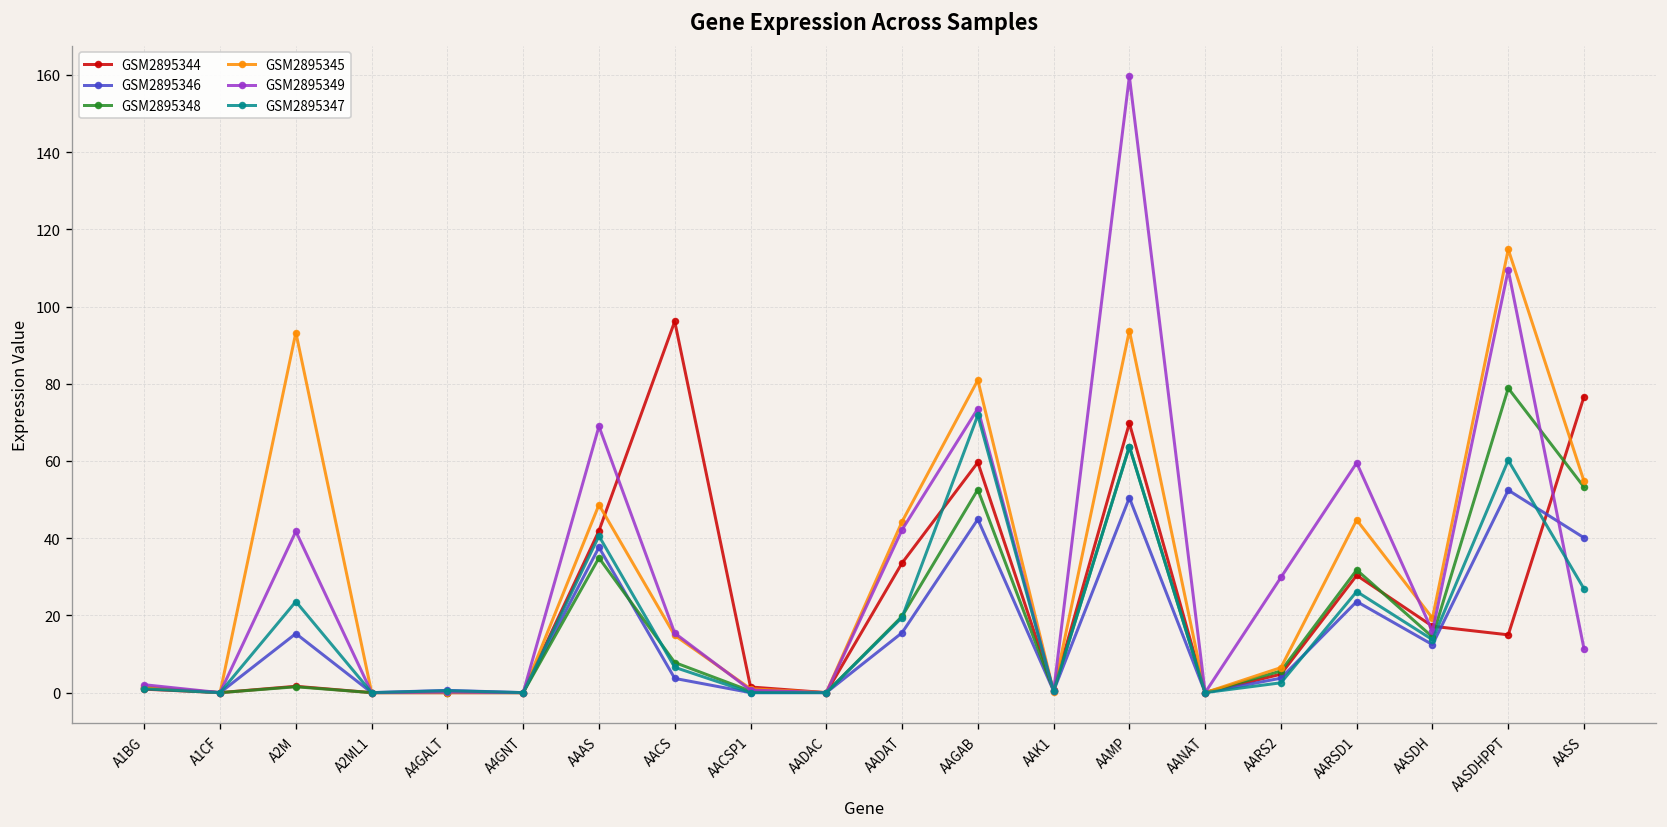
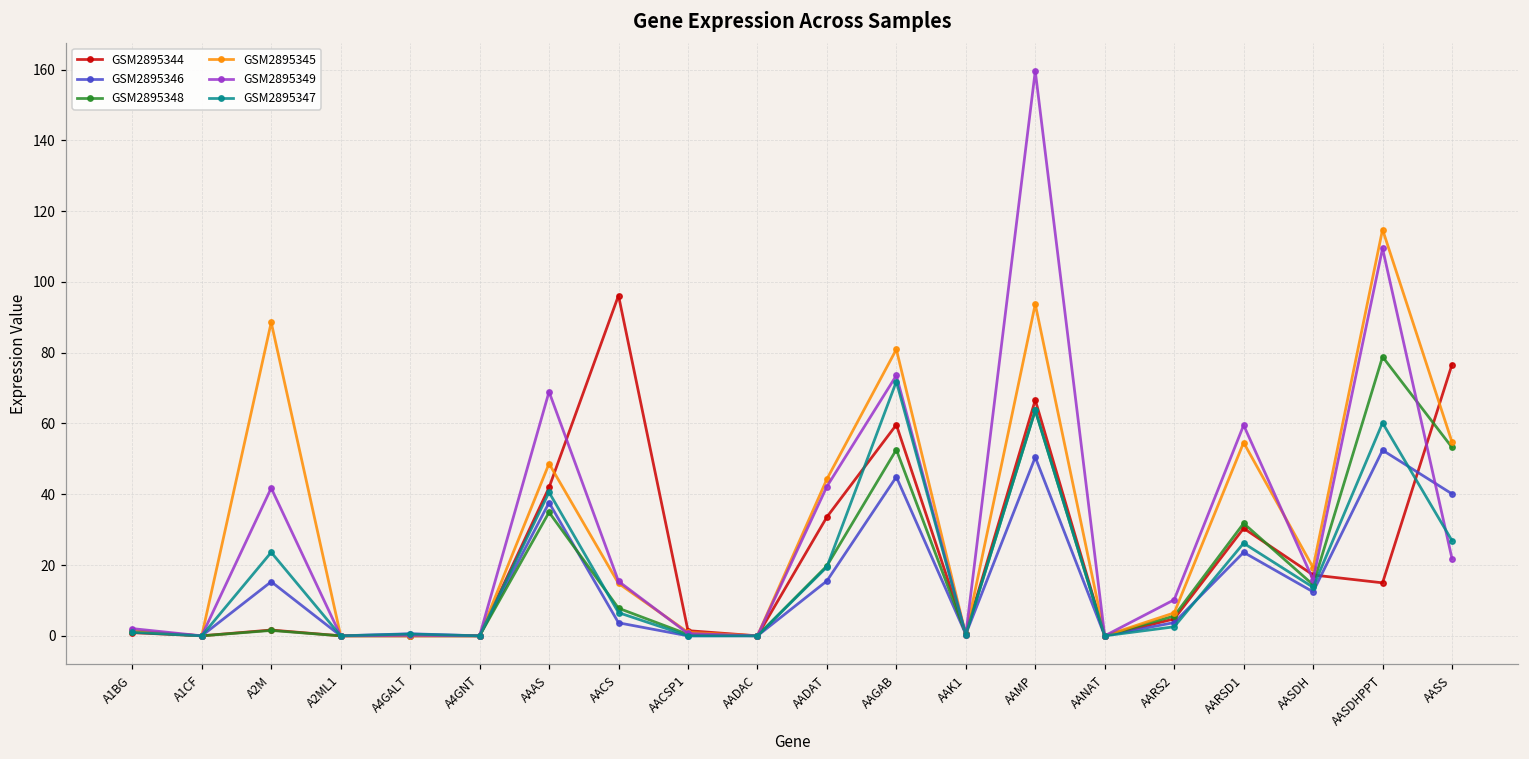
  {
    "GSM2895344": {
      "AAAS": 42,
      "AACS": 96,
      "AADAT": 34,
      "AAGAB": 60,
-     "AAMP": 70,
+     "AAMP": 67,
      "AARS2": 5,
      "AARSD1": 30,
      "AASDH": 17,
      "AASDHPPT": 15,
      "AASS": 77
    },
    "GSM2895346": {
      "A2M": 15,
      "AAAS": 38,
      "AACS": 4,
      "AADAT": 16,
      "AAGAB": 45,
      "AAMP": 50,
      "AARS2": 4,
      "AARSD1": 24,
      "AASDH": 12,
      "AASDHPPT": 52,
      "AASS": 40
    },
    "GSM2895348": {
      "AAAS": 35,
      "AACS": 8,
      "AAGAB": 53,
      "AARS2": 6,
      "AARSD1": 32,
      "AASDHPPT": 79,
      "AASS": 53
    },
    "GSM2895345": {
-     "A2M": 93,
+     "A2M": 89,
      "AAAS": 49,
      "AADAT": 44,
      "AAGAB": 81,
      "AAMP": 94,
      "AARS2": 6,
-     "AARSD1": 45,
+     "AARSD1": 55,
      "AASDH": 19,
      "AASDHPPT": 115,
      "AASS": 55
    },
    "GSM2895349": {
      "A2M": 42,
      "AAAS": 69,
      "AADAT": 42,
      "AAGAB": 74,
      "AAMP": 160,
-     "AARS2": 30,
+     "AARS2": 10,
      "AARSD1": 60,
      "AASDH": 16,
      "AASDHPPT": 109,
-     "AASS": 11
+     "AASS": 22
    },
    "GSM2895347": {
      "A2M": 24,
      "AAAS": 41,
      "AACS": 7,
      "AAGAB": 72,
      "AARS2": 3,
      "AARSD1": 26,
      "AASDHPPT": 60,
      "AASS": 27
    }
  }
